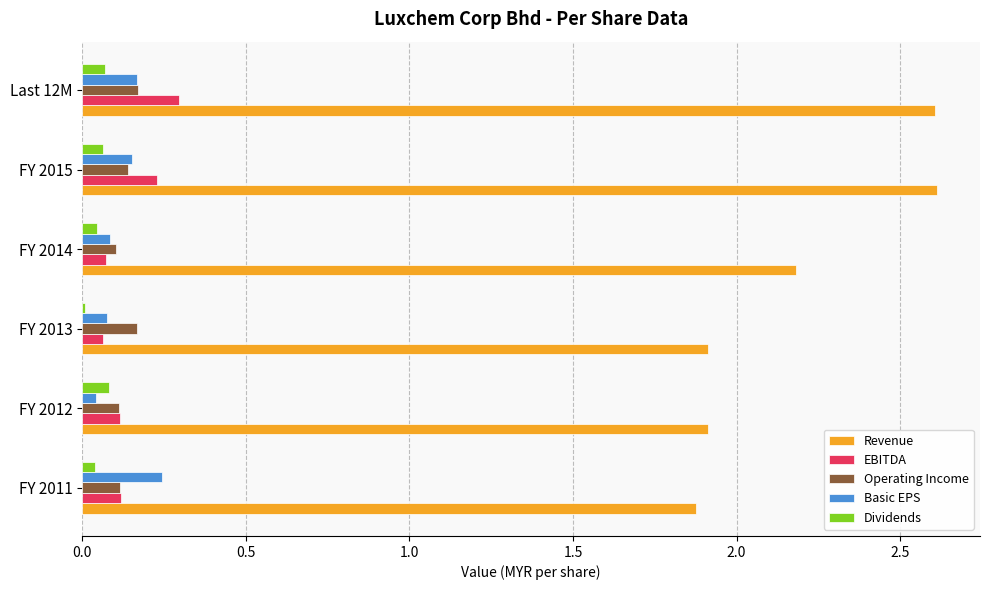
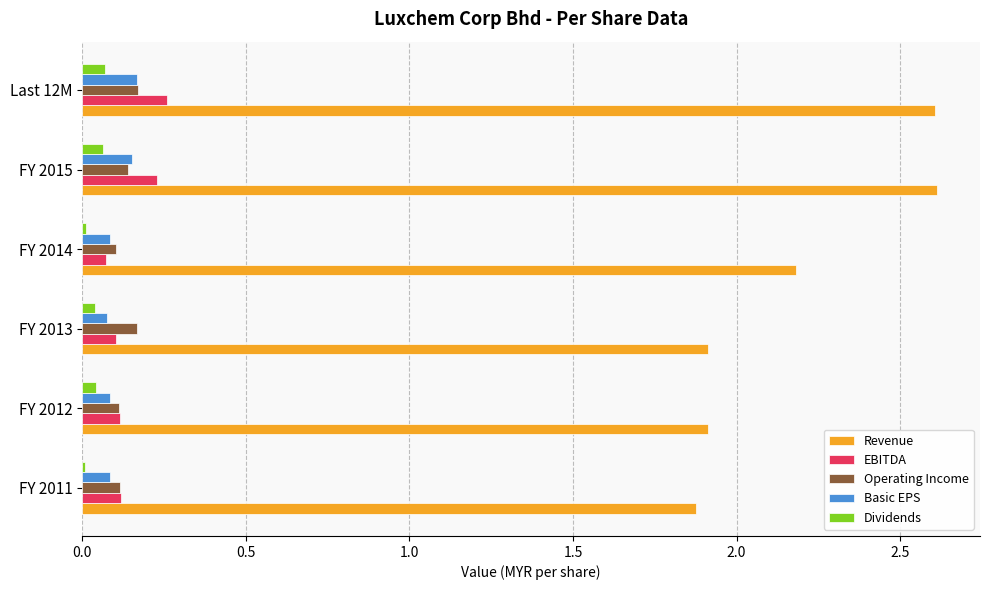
  {
    "Revenue": {
      "Last 12M": 2.61,
      "FY 2015": 2.61,
      "FY 2014": 2.18,
      "FY 2013": 1.91,
      "FY 2012": 1.91,
      "FY 2011": 1.88
    },
    "EBITDA": {
-     "Last 12M": 0.30,
+     "Last 12M": 0.26,
      "FY 2015": 0.23,
      "FY 2014": 0.07,
-     "FY 2013": 0.06,
+     "FY 2013": 0.10,
      "FY 2012": 0.12,
      "FY 2011": 0.12
    },
    "Operating Income": {
      "Last 12M": 0.17,
      "FY 2015": 0.14,
      "FY 2014": 0.10,
      "FY 2013": 0.17,
      "FY 2012": 0.11,
      "FY 2011": 0.12
    },
    "Basic EPS": {
      "Last 12M": 0.17,
      "FY 2015": 0.15,
      "FY 2014": 0.08,
      "FY 2013": 0.08,
-     "FY 2012": 0.04,
-     "FY 2011": 0.24
+     "FY 2012": 0.09,
+     "FY 2011": 0.09
    },
    "Dividends": {
      "Last 12M": 0.07,
      "FY 2015": 0.07,
-     "FY 2014": 0.05,
-     "FY 2013": 0.01,
-     "FY 2012": 0.08,
-     "FY 2011": 0.04
+     "FY 2014": 0.01,
+     "FY 2013": 0.04,
+     "FY 2012": 0.04,
+     "FY 2011": 0.01
    }
  }
